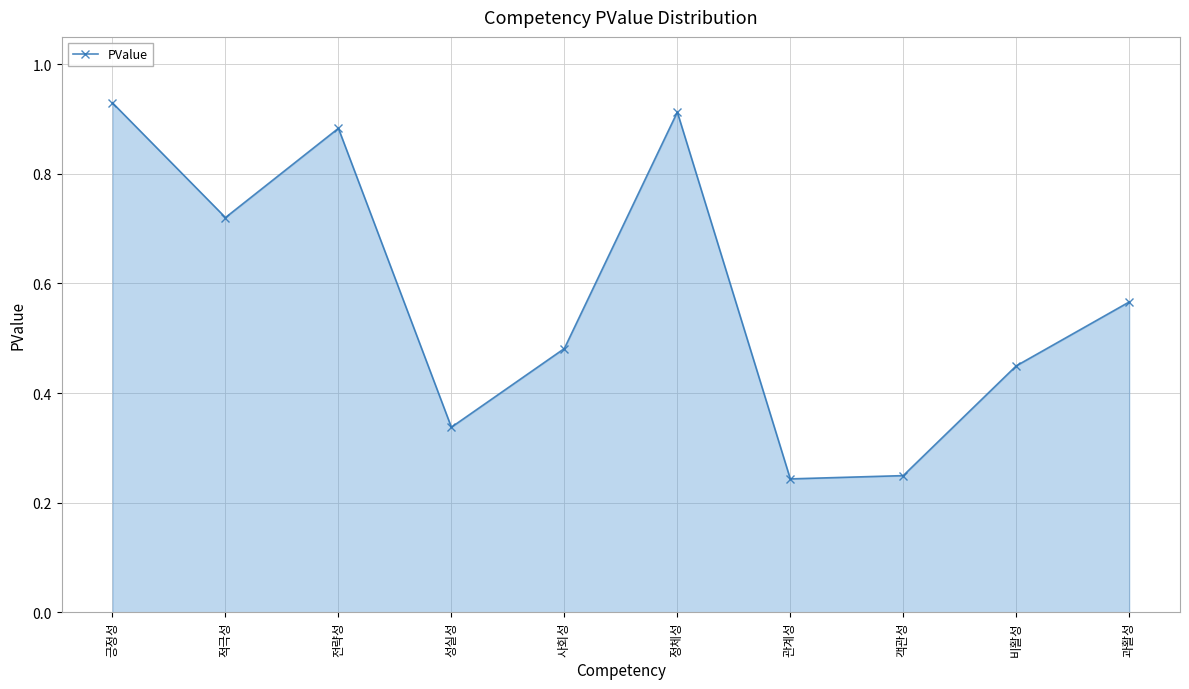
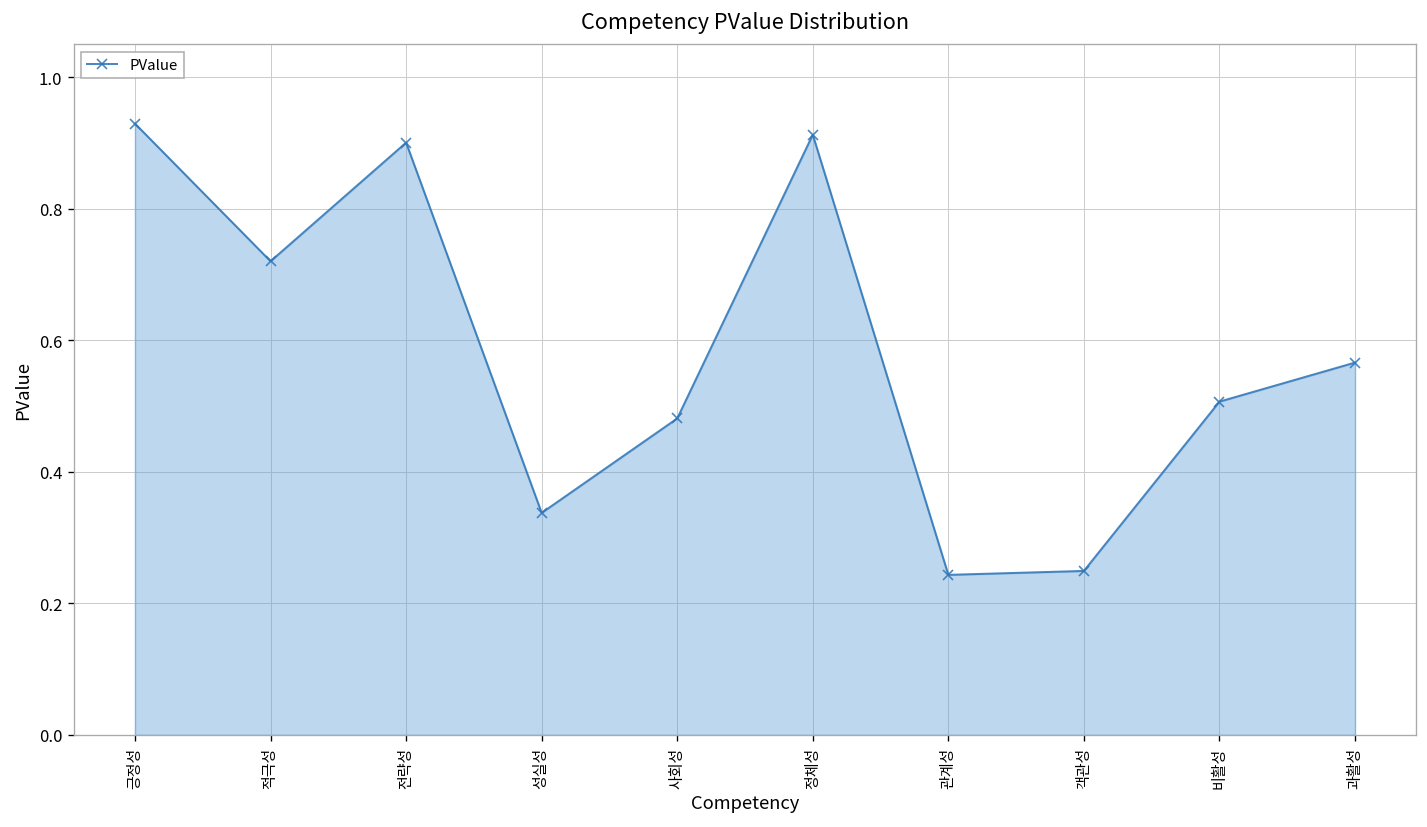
  {
    "긍정성": 0.93,
    "적극성": 0.72,
-   "전략성": 0.88,
+   "전략성": 0.90,
    "성실성": 0.34,
    "사회성": 0.48,
    "정체성": 0.91,
    "관계성": 0.24,
    "객관성": 0.25,
-   "비활성": 0.45,
+   "비활성": 0.51,
    "과활성": 0.57
  }
